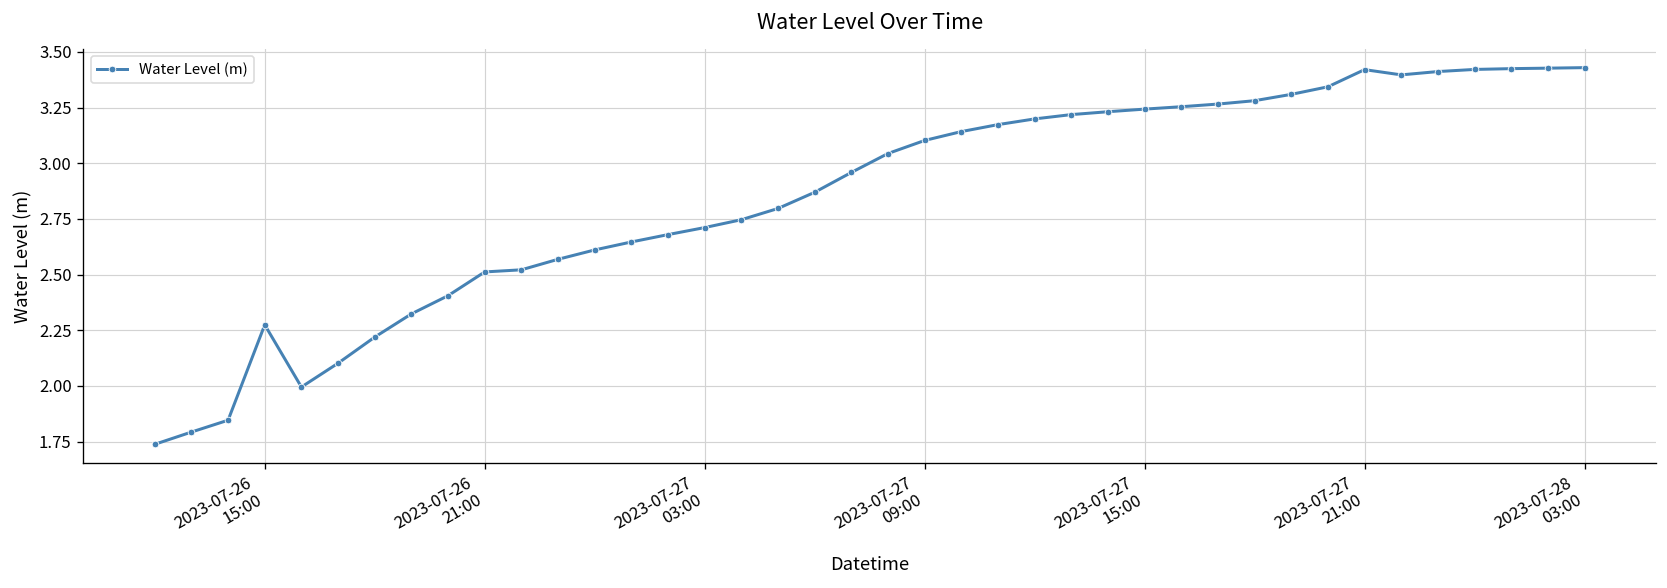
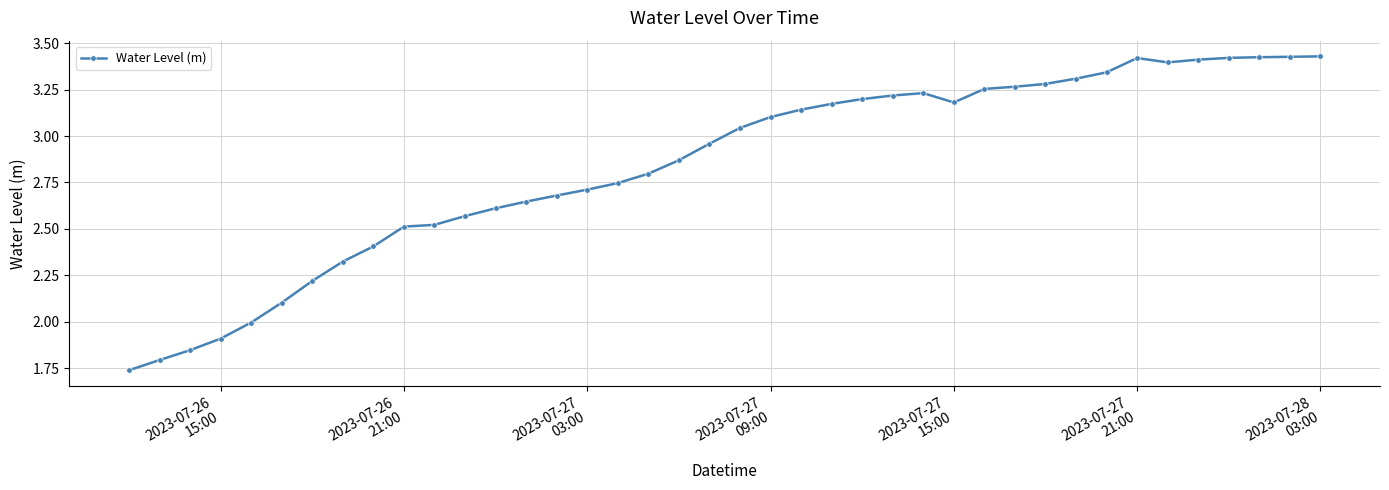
  {
-   "2023-07-26 15:00": 2.27,
+   "2023-07-26 15:00": 1.91,
    "2023-07-26 21:00": 2.51,
    "2023-07-27 03:00": 2.71,
    "2023-07-27 09:00": 3.10,
-   "2023-07-27 15:00": 3.24,
+   "2023-07-27 15:00": 3.18,
    "2023-07-27 21:00": 3.42,
    "2023-07-28 03:00": 3.43
  }
